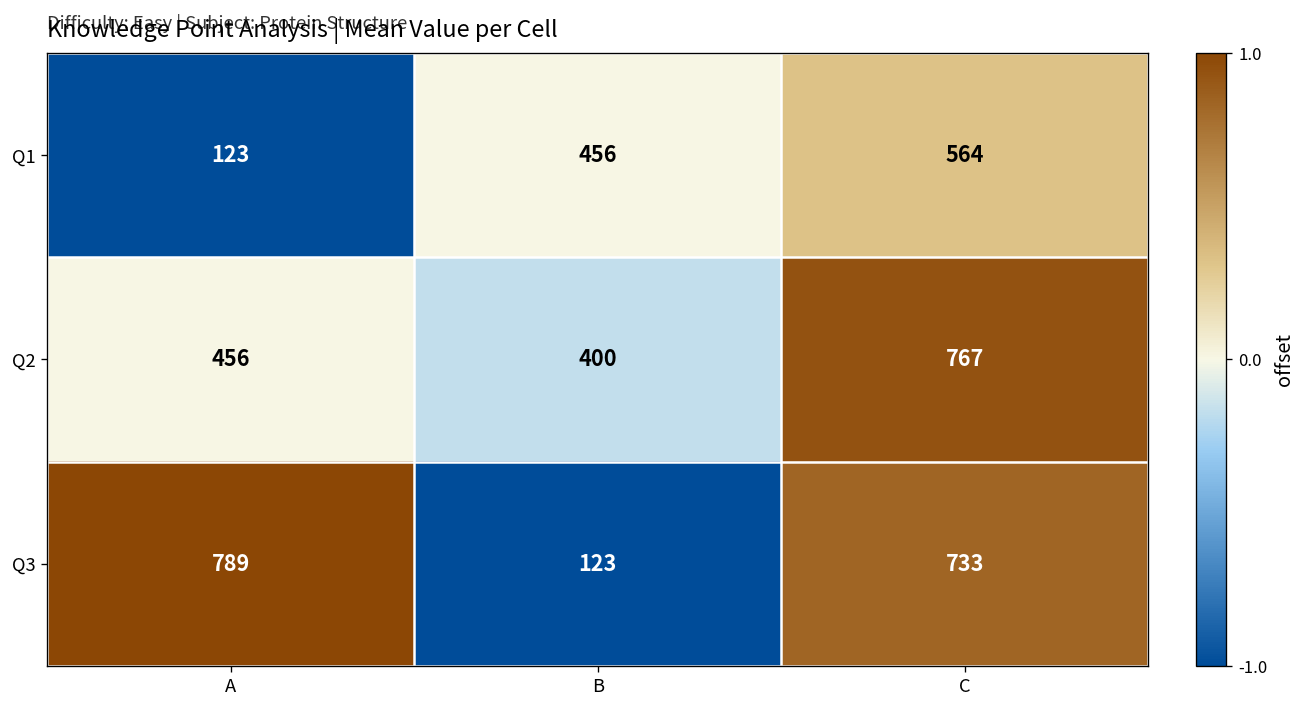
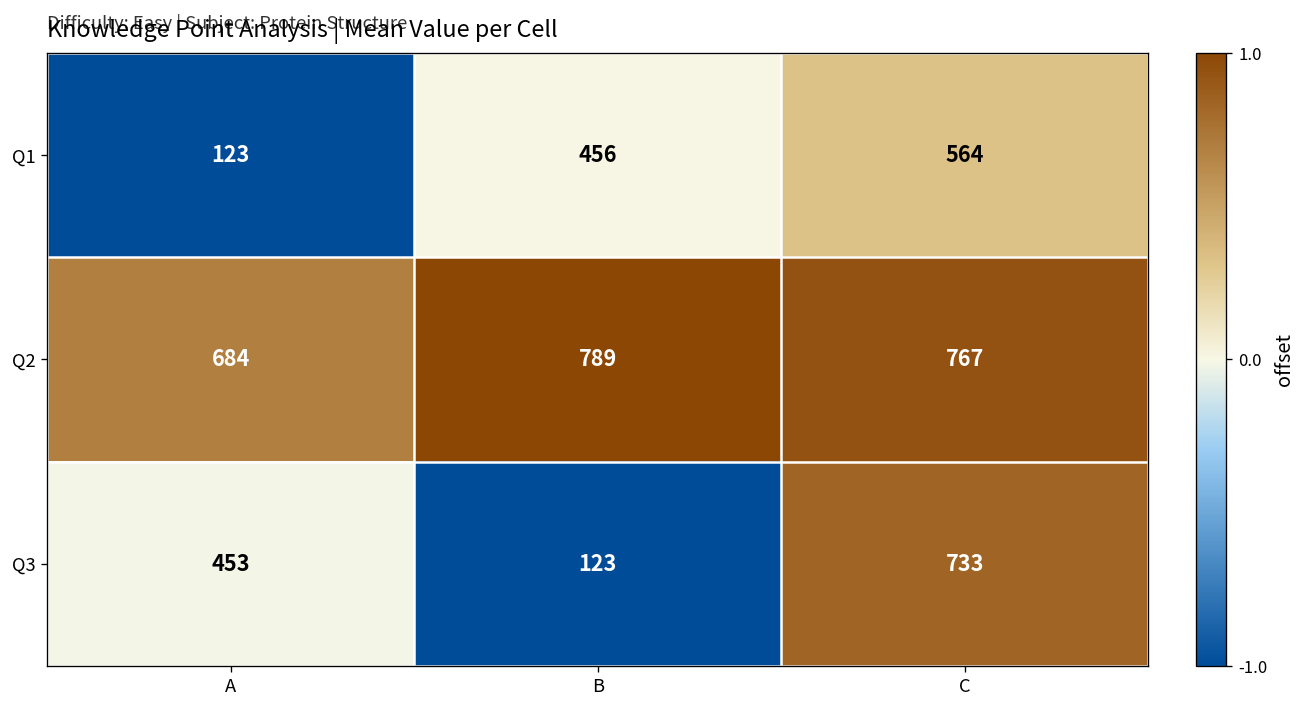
  {
    "Q1": {
      "A": 123,
      "B": 456,
      "C": 564
    },
    "Q2": {
-     "A": 456,
-     "B": 400,
+     "A": 684,
+     "B": 789,
      "C": 767
    },
    "Q3": {
-     "A": 789,
+     "A": 453,
      "B": 123,
      "C": 733
    }
  }
